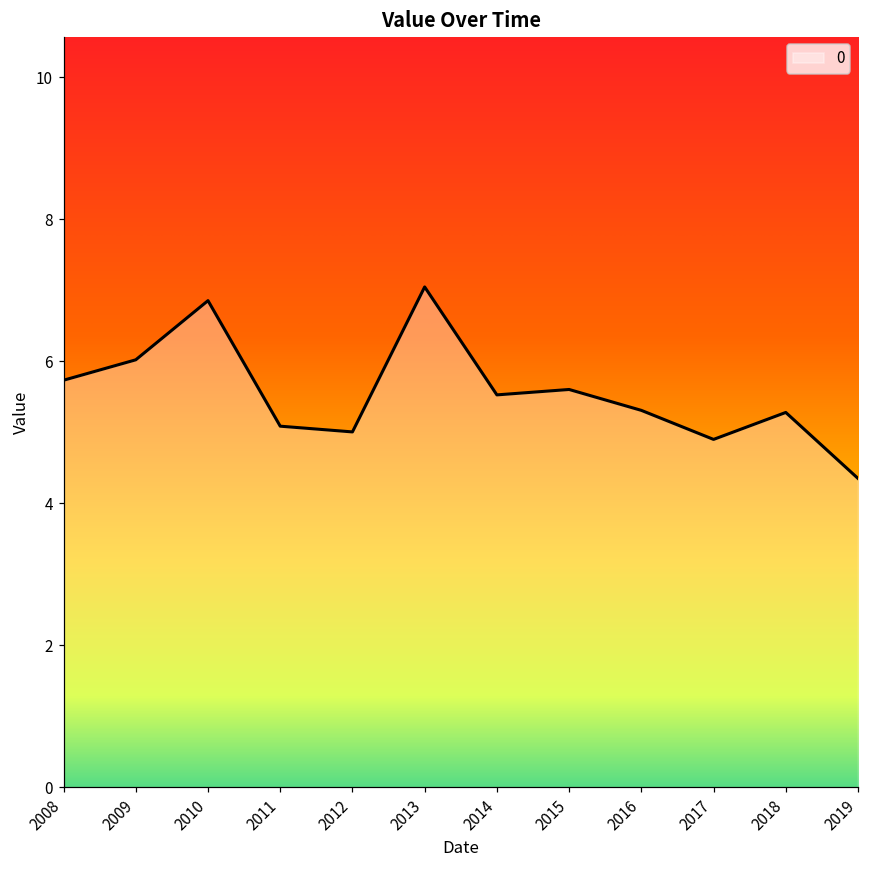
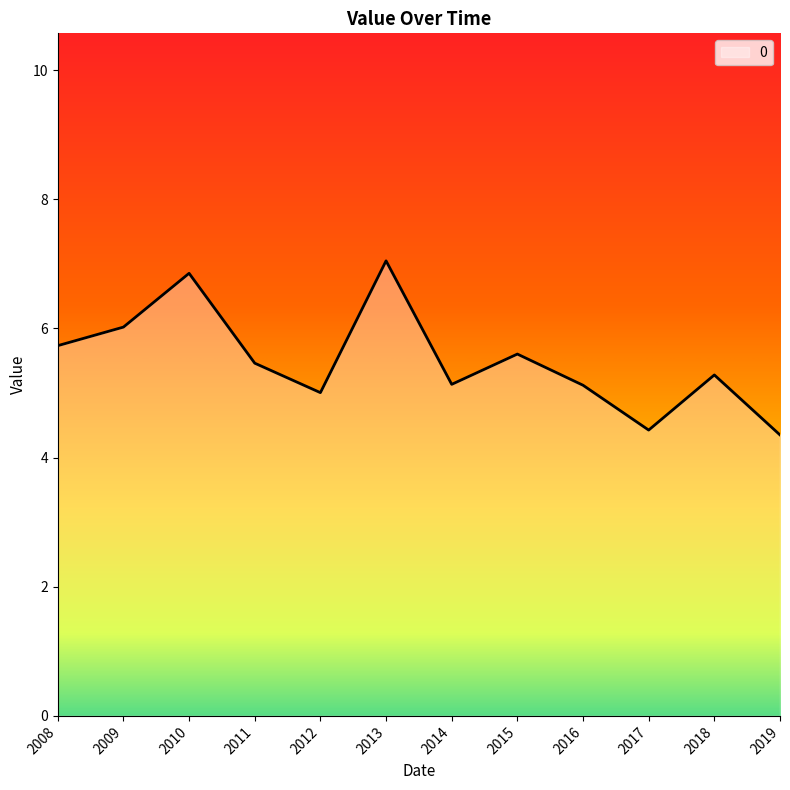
  {
    "2008": 5.7,
    "2009": 6.0,
    "2010": 6.9,
-   "2011": 5.1,
+   "2011": 5.5,
    "2012": 5.0,
    "2013": 7.0,
-   "2014": 5.5,
+   "2014": 5.1,
    "2015": 5.6,
-   "2016": 5.3,
-   "2017": 4.9,
+   "2016": 5.1,
+   "2017": 4.4,
    "2018": 5.3,
    "2019": 4.4
  }
